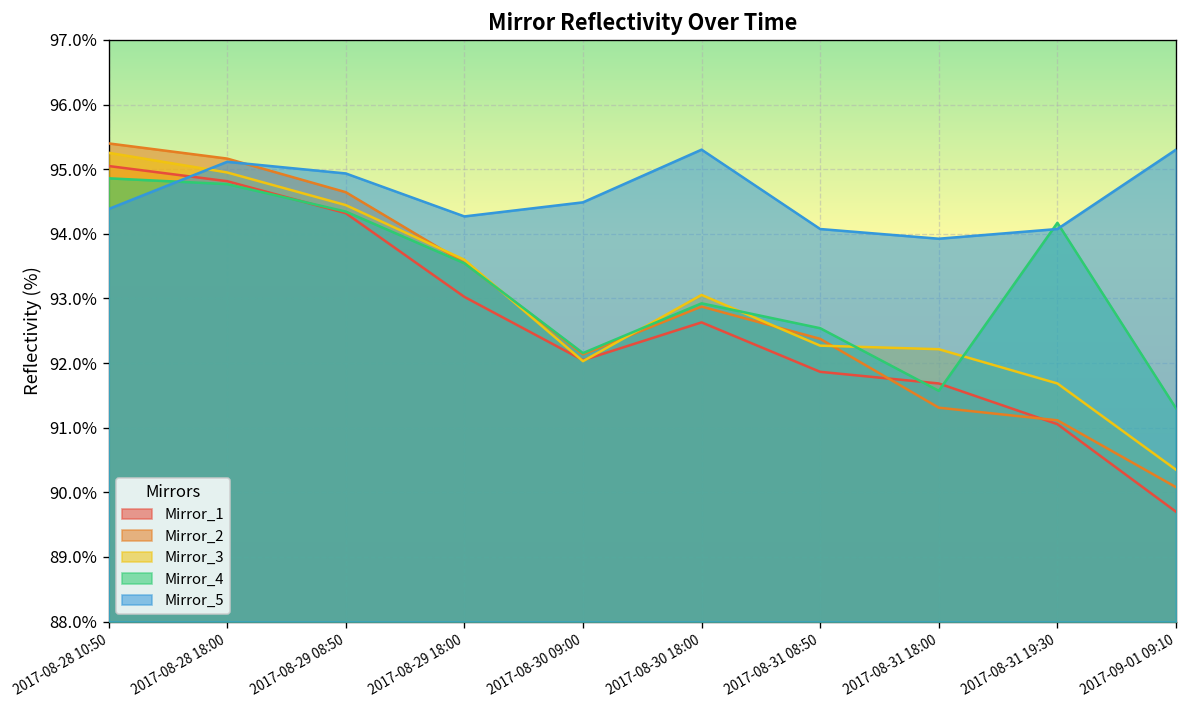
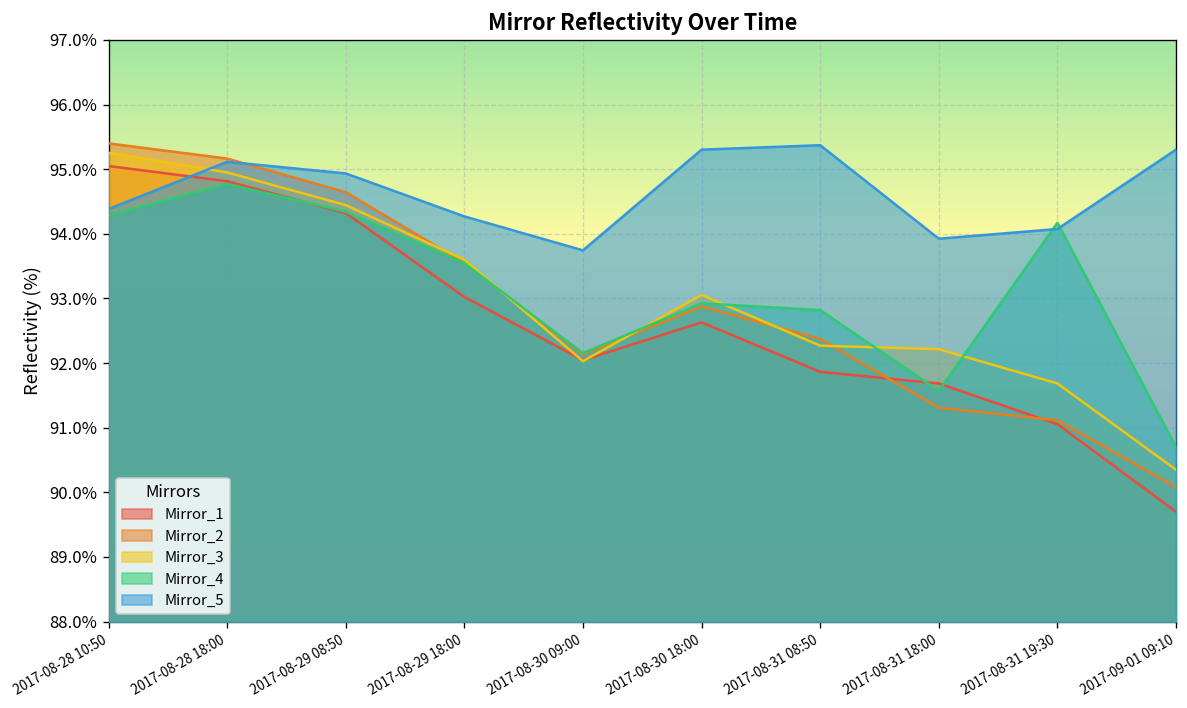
  {
    "Mirror_4": {
-     "2017-08-28 10:50": "94.9%",
+     "2017-08-28 10:50": "94.3%",
      "2017-08-30 18:00": "92.9%",
-     "2017-08-31 08:50": "92.5%",
+     "2017-08-31 08:50": "92.8%",
      "2017-08-31 18:00": "91.6%",
      "2017-08-31 19:30": "94.2%",
-     "2017-09-01 09:10": "91.3%"
+     "2017-09-01 09:10": "90.7%"
    },
    "Mirror_5": {
      "2017-08-28 10:50": "94.4%",
      "2017-08-28 18:00": "95.1%",
      "2017-08-29 08:50": "94.9%",
      "2017-08-29 18:00": "94.3%",
-     "2017-08-30 09:00": "94.5%",
+     "2017-08-30 09:00": "93.7%",
      "2017-08-30 18:00": "95.3%",
-     "2017-08-31 08:50": "94.1%",
+     "2017-08-31 08:50": "95.4%",
      "2017-08-31 18:00": "93.9%",
      "2017-08-31 19:30": "94.1%",
      "2017-09-01 09:10": "95.3%"
    }
  }
